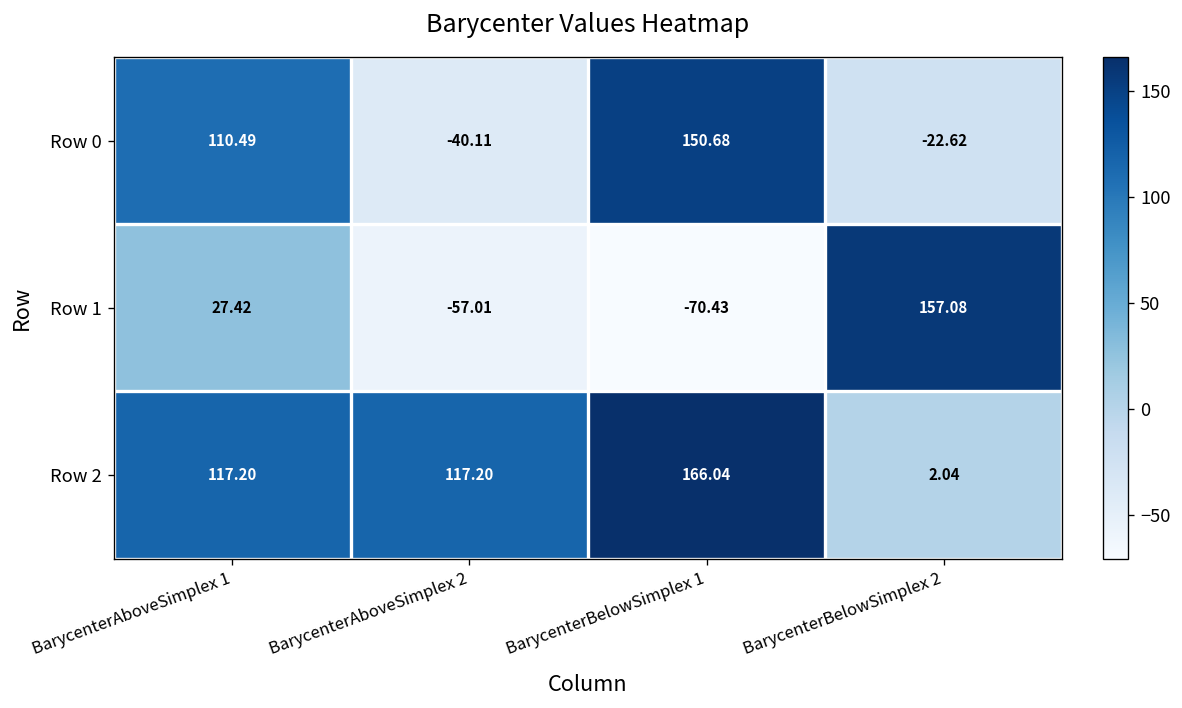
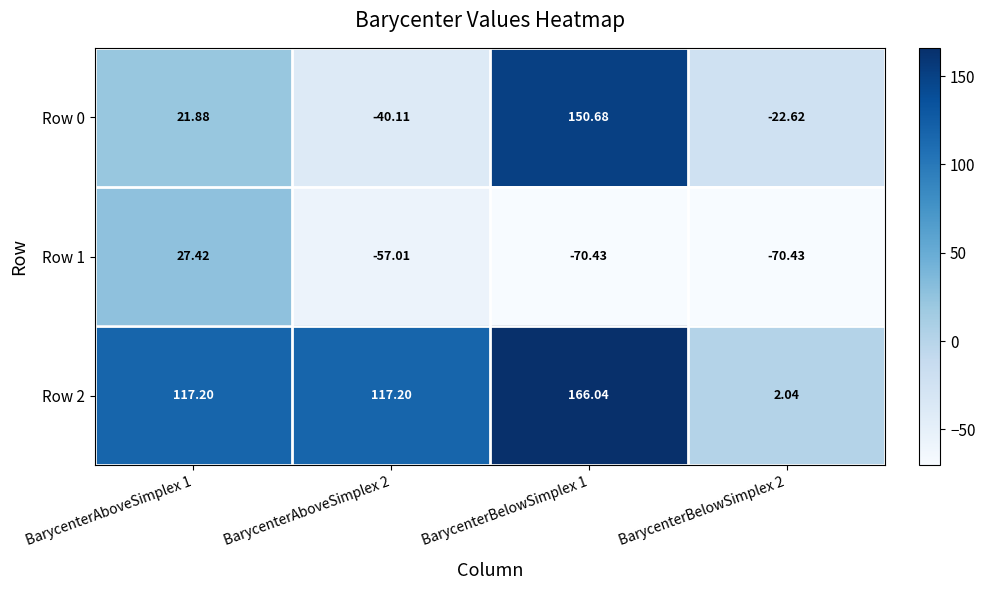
  {
    "Row 0": {
-     "BarycenterAboveSimplex 1": 110.49,
+     "BarycenterAboveSimplex 1": 21.88,
      "BarycenterAboveSimplex 2": -40.11,
      "BarycenterBelowSimplex 1": 150.68,
      "BarycenterBelowSimplex 2": -22.62
    },
    "Row 1": {
      "BarycenterAboveSimplex 1": 27.42,
      "BarycenterAboveSimplex 2": -57.01,
      "BarycenterBelowSimplex 1": -70.43,
-     "BarycenterBelowSimplex 2": 157.08
+     "BarycenterBelowSimplex 2": -70.43
    },
    "Row 2": {
      "BarycenterAboveSimplex 1": 117.20,
      "BarycenterAboveSimplex 2": 117.20,
      "BarycenterBelowSimplex 1": 166.04,
      "BarycenterBelowSimplex 2": 2.04
    }
  }
